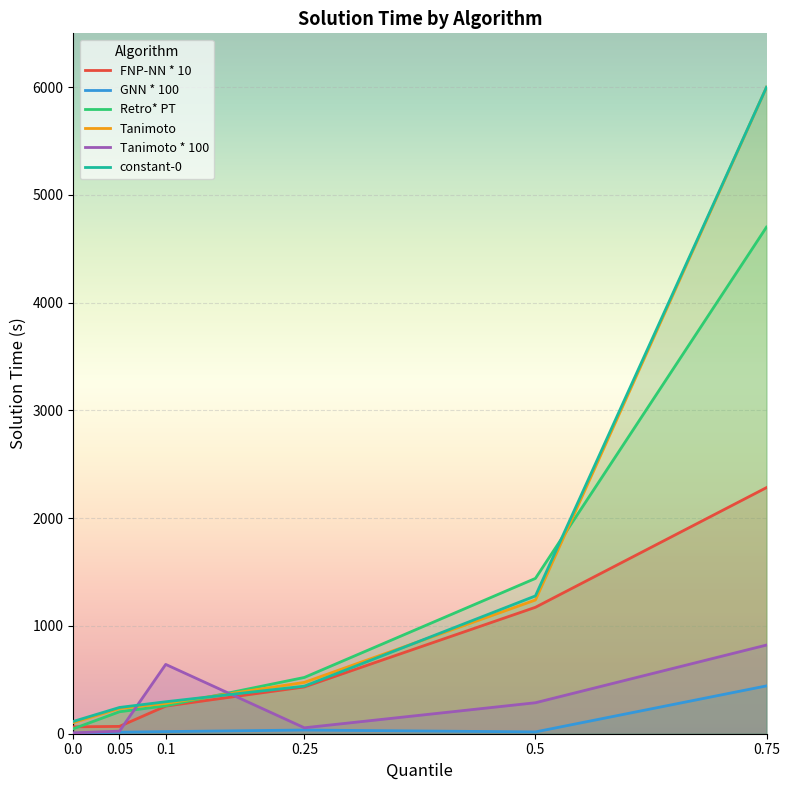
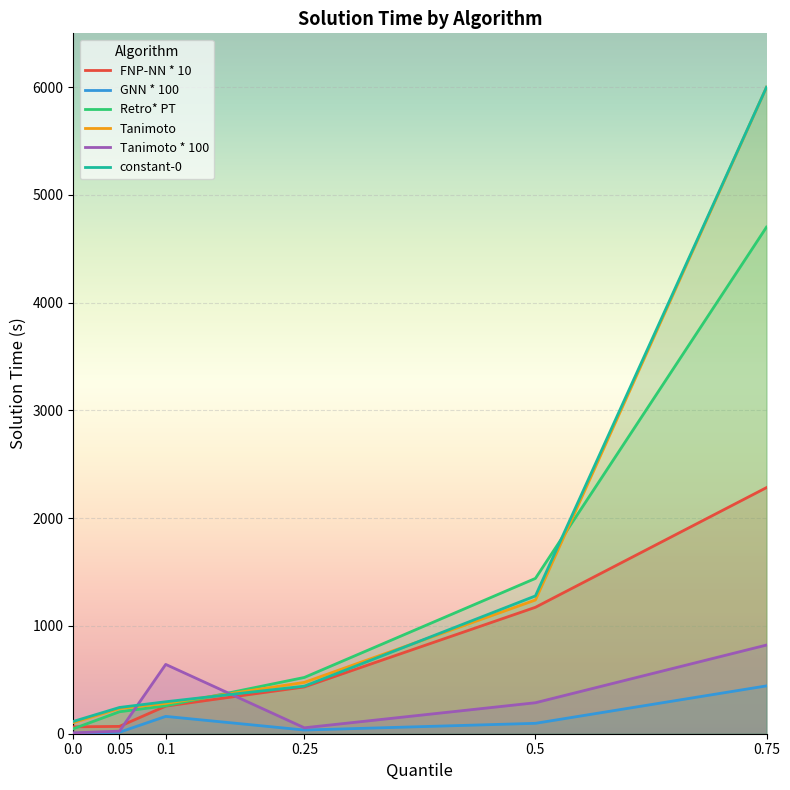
  {
    "FNP-NN * 10": {
      "0.05": 70,
      "0.5": 1170,
      "0.75": 2280
    },
    "GNN * 100": {
-     "0.1": 20,
-     "0.5": 20,
+     "0.1": 160,
+     "0.5": 100,
      "0.75": 440
    },
    "Tanimoto": {
      "0.25": 480,
      "0.5": 1240
    },
    "Tanimoto * 100": {
      "0.1": 640,
      "0.5": 290,
      "0.75": 820
    }
  }
